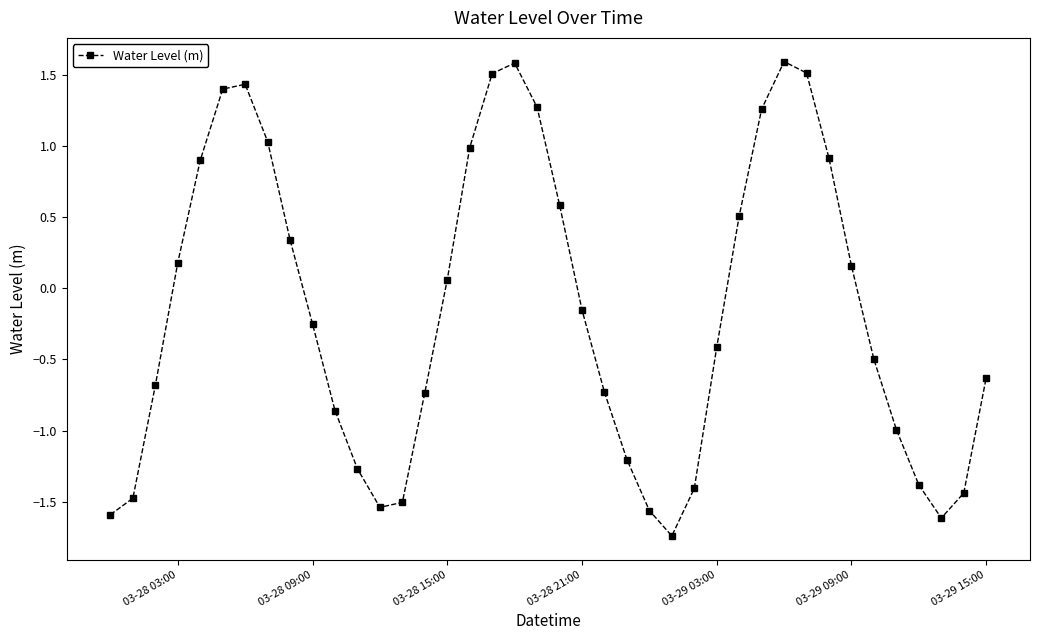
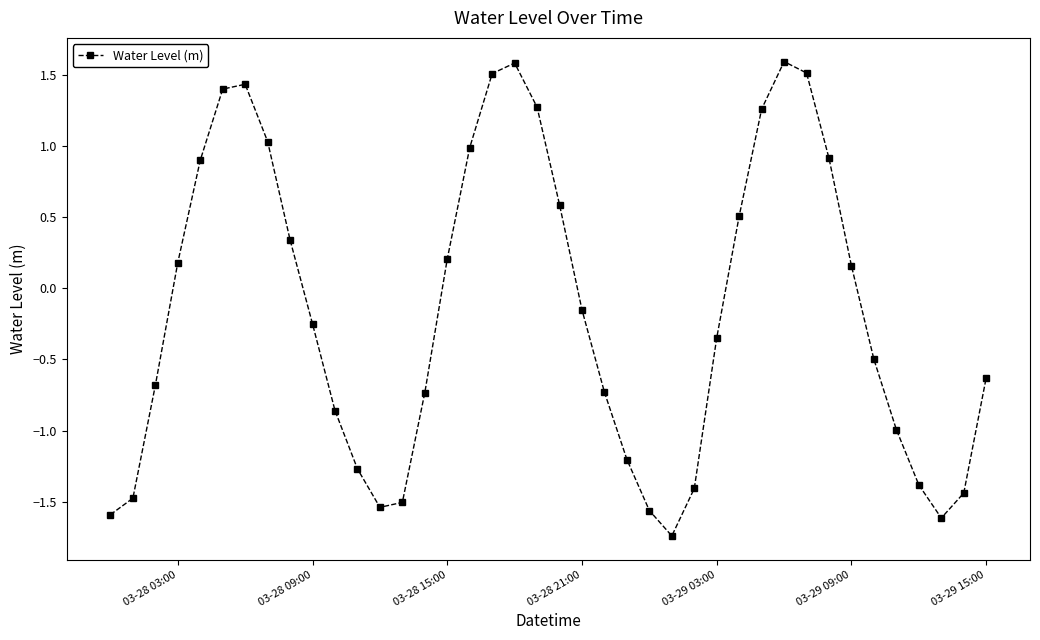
  {
    "03-28 03:00": 0.18,
    "03-28 09:00": -0.25,
-   "03-28 15:00": 0.06,
+   "03-28 15:00": 0.21,
    "03-28 21:00": -0.15,
-   "03-29 03:00": -0.41,
+   "03-29 03:00": -0.35,
    "03-29 09:00": 0.16,
    "03-29 15:00": -0.63
  }
